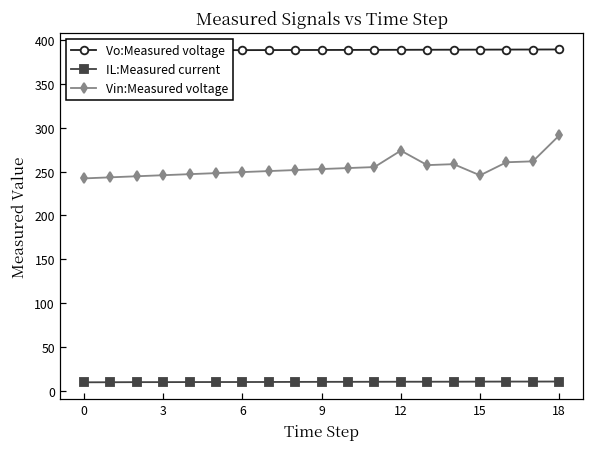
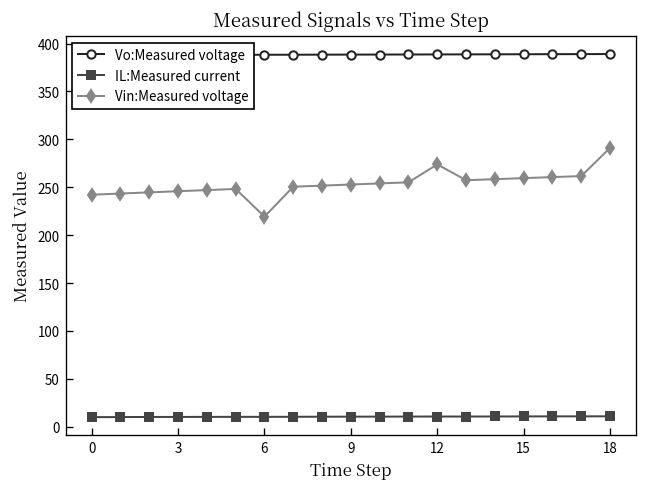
  {
    "Vin:Measured voltage": {
      "0": 240,
      "3": 250,
-     "6": 250,
+     "6": 220,
      "9": 250,
      "12": 270,
-     "15": 250,
+     "15": 260,
      "18": 290
    }
  }
